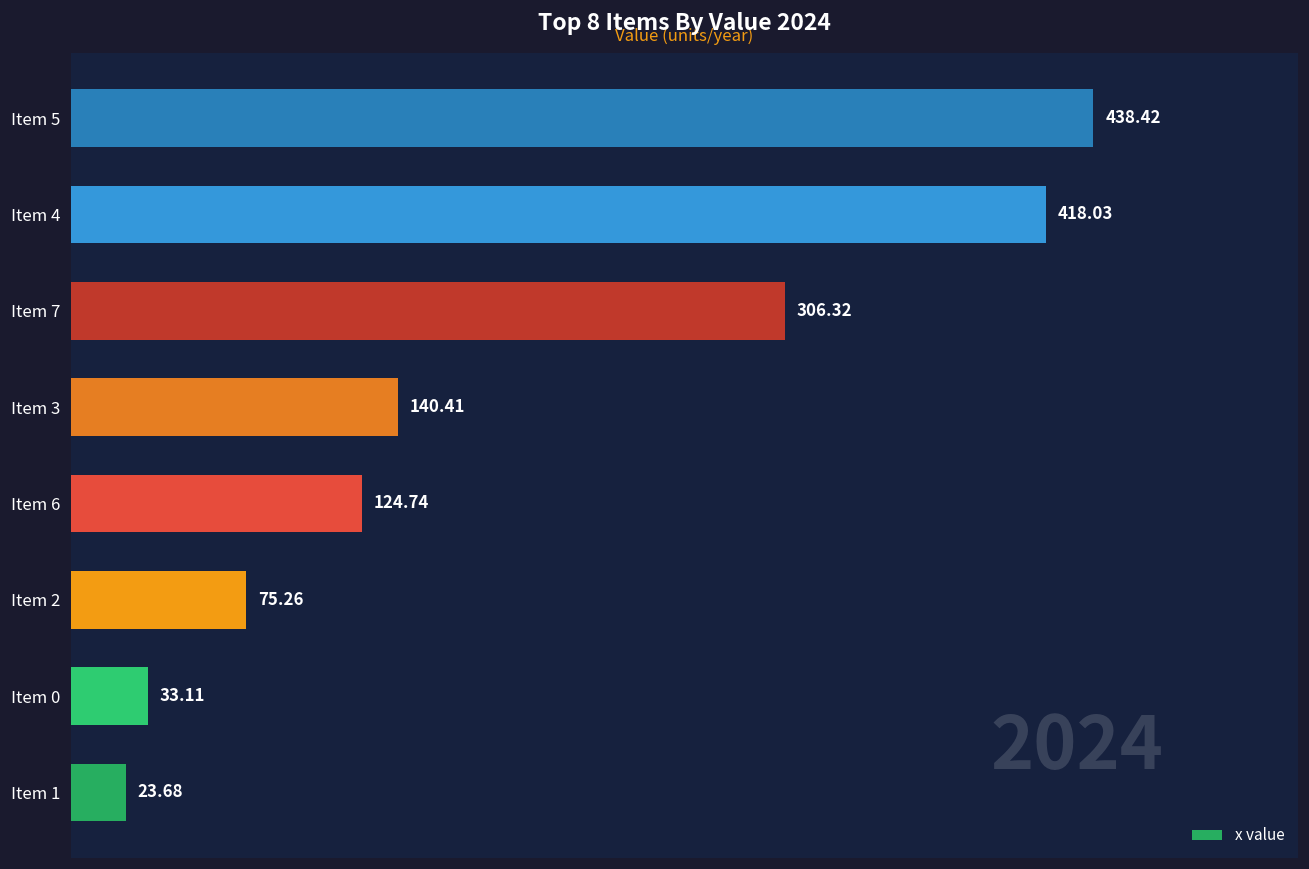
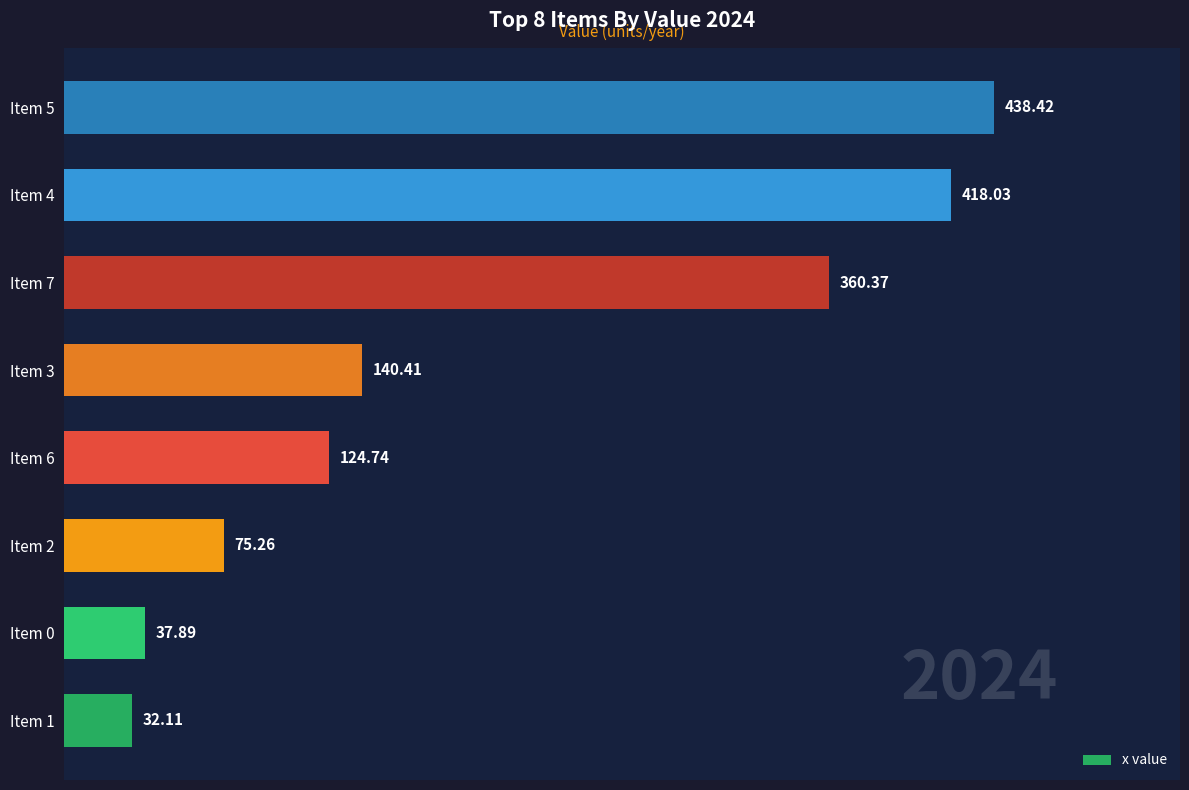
  {
    "Item 5": 438.42,
    "Item 4": 418.03,
-   "Item 7": 306.32,
+   "Item 7": 360.37,
    "Item 3": 140.41,
    "Item 6": 124.74,
    "Item 2": 75.26,
-   "Item 0": 33.11,
-   "Item 1": 23.68
+   "Item 0": 37.89,
+   "Item 1": 32.11
  }
